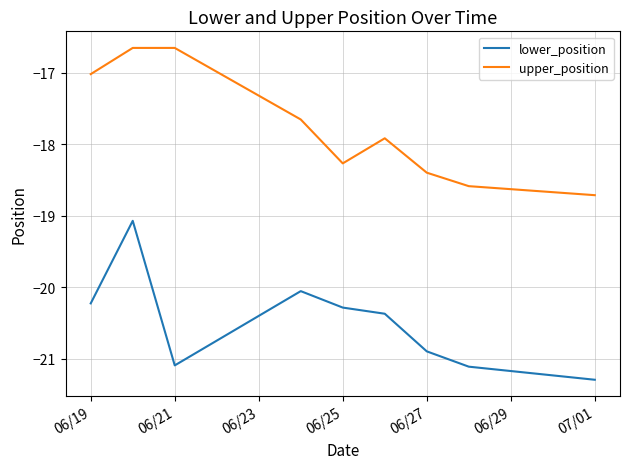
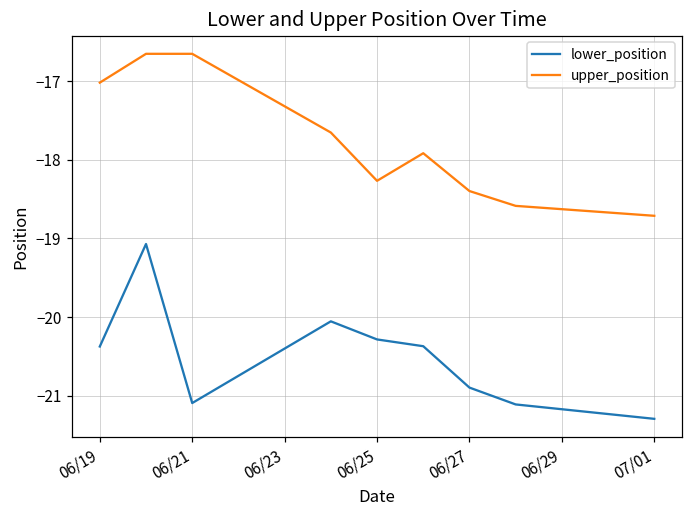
  {
    "lower_position": {
-     "06/19": -20.2,
+     "06/19": -20.4,
      "06/21": -21.1,
      "06/25": -20.3,
      "06/27": -20.9,
      "07/01": -21.3
    },
    "upper_position": {
      "06/19": -17.0,
      "06/21": -16.7,
      "06/25": -18.3,
      "06/27": -18.4,
      "07/01": -18.7
    }
  }
